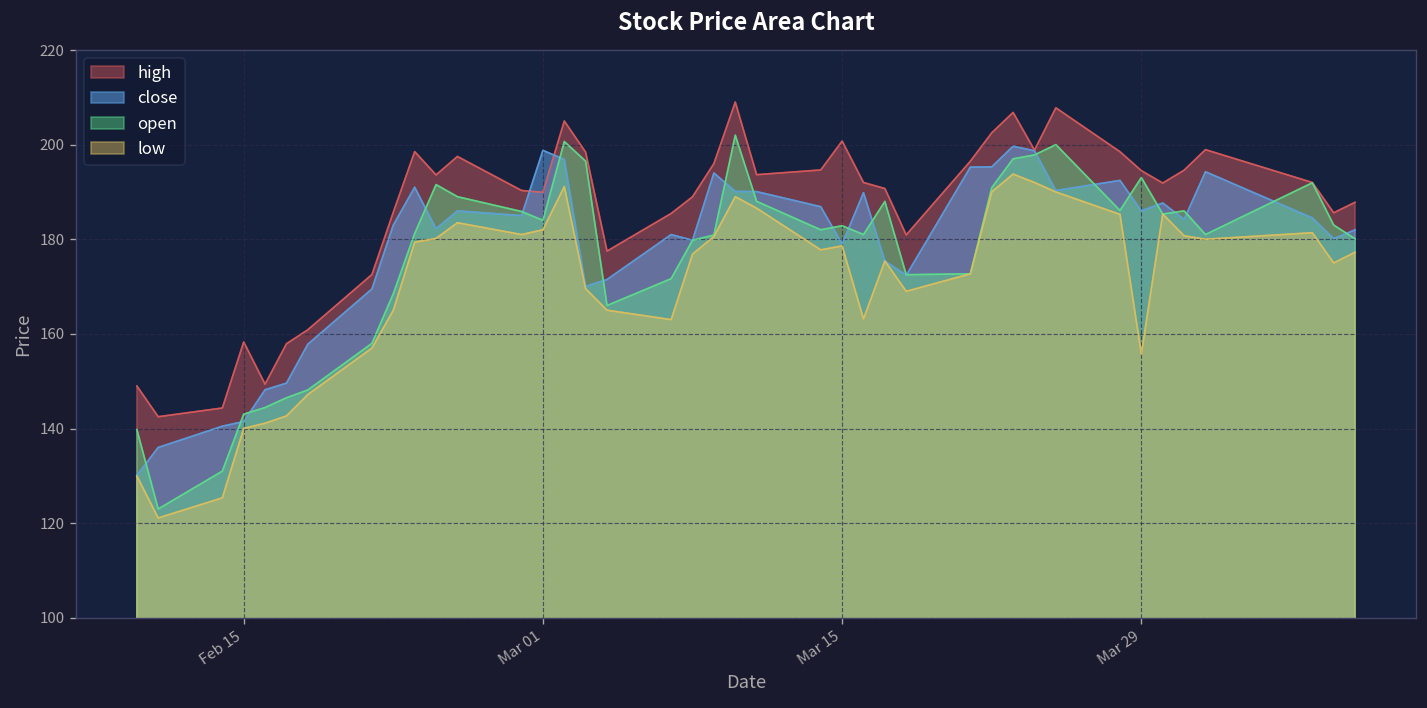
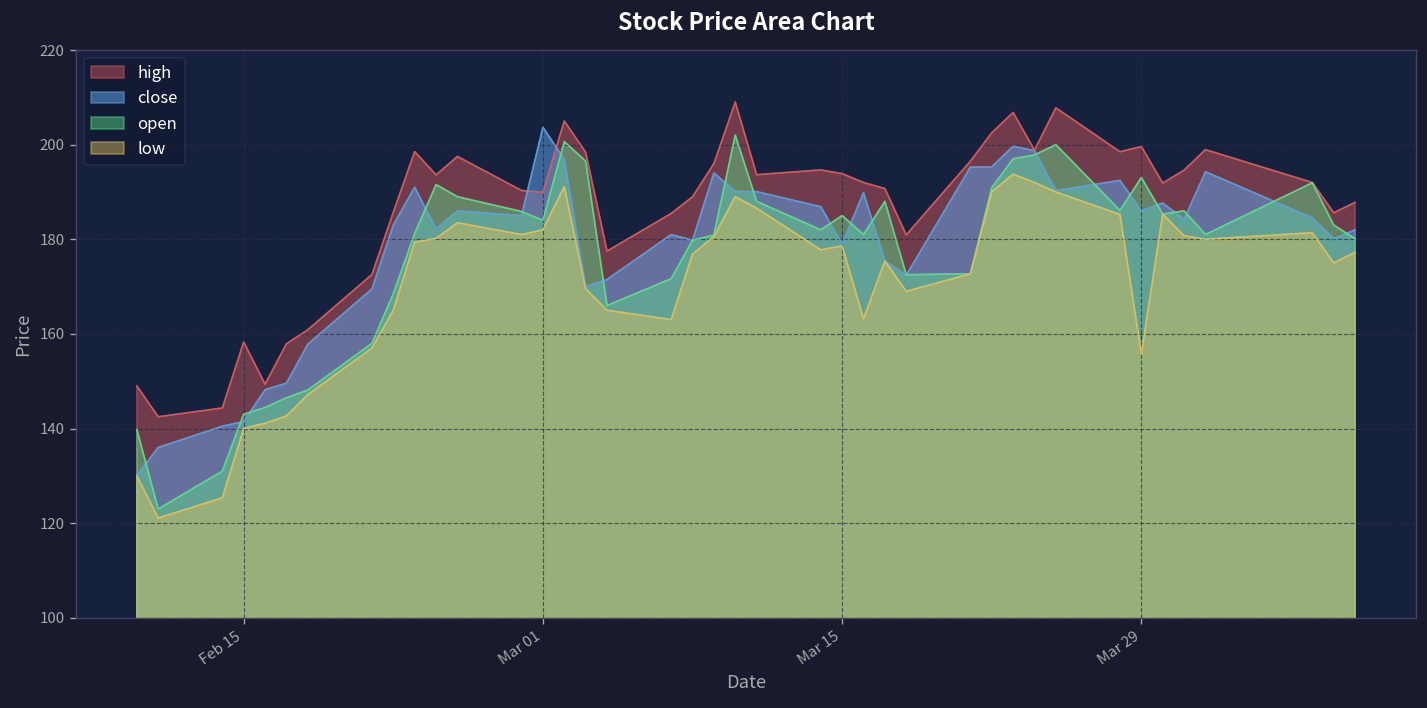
  {
    "high": {
      "Feb 15": 158,
      "Mar 01": 190,
-     "Mar 15": 201,
-     "Mar 29": 195
+     "Mar 15": 194,
+     "Mar 29": 200
    },
    "close": {
      "Feb 15": 141,
-     "Mar 01": 199,
+     "Mar 01": 204,
      "Mar 29": 186
    },
    "open": {
      "Feb 15": 143,
      "Mar 01": 184,
-     "Mar 15": 183,
+     "Mar 15": 185,
      "Mar 29": 193
    },
    "low": {
      "Feb 15": 140,
      "Mar 01": 182,
      "Mar 29": 156
    }
  }
